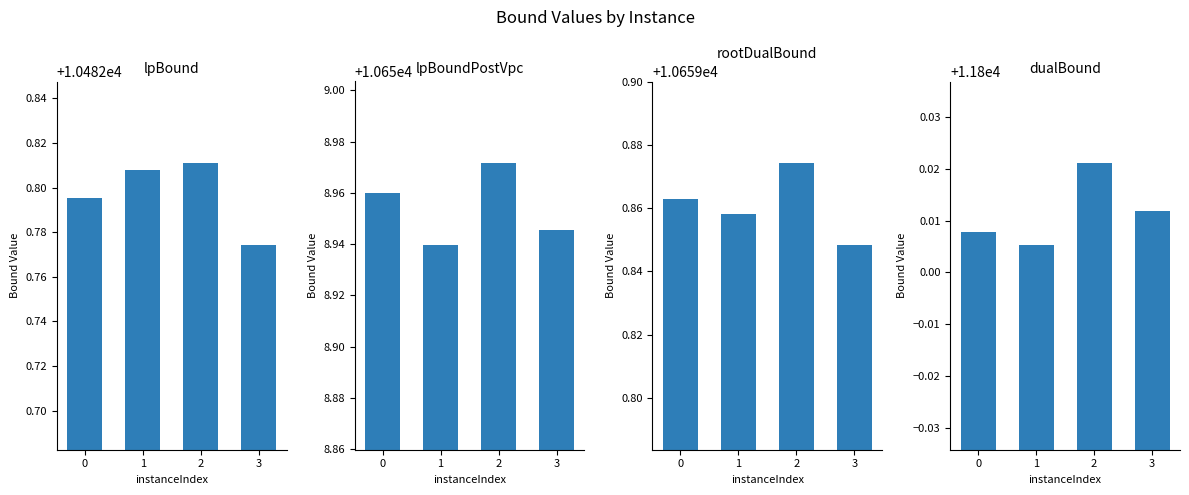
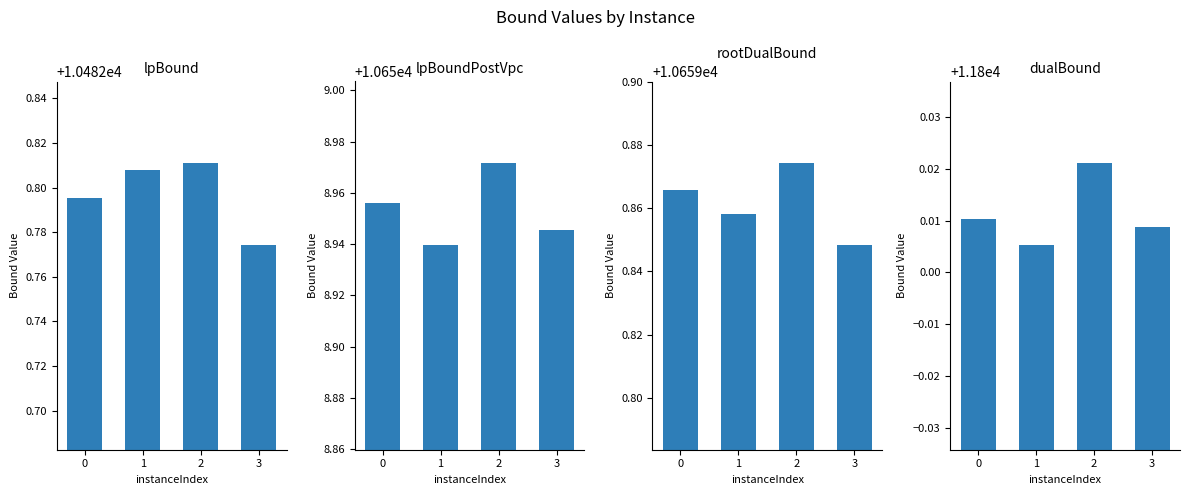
  {
    "lpBound": {
      "0": 10482.795,
      "1": 10482.808,
      "2": 10482.811,
      "3": 10482.774
    },
    "lpBoundPostVpc": {
-     "0": 10658.960,
+     "0": 10658.956,
      "1": 10658.940,
      "2": 10658.972,
      "3": 10658.946
    },
    "rootDualBound": {
-     "0": 10659.863,
+     "0": 10659.866,
      "1": 10659.858,
      "2": 10659.874,
      "3": 10659.848
    },
    "dualBound": {
-     "0": 11800.008,
+     "0": 11800.010,
      "1": 11800.005,
      "2": 11800.021,
-     "3": 11800.012
+     "3": 11800.009
    }
  }
